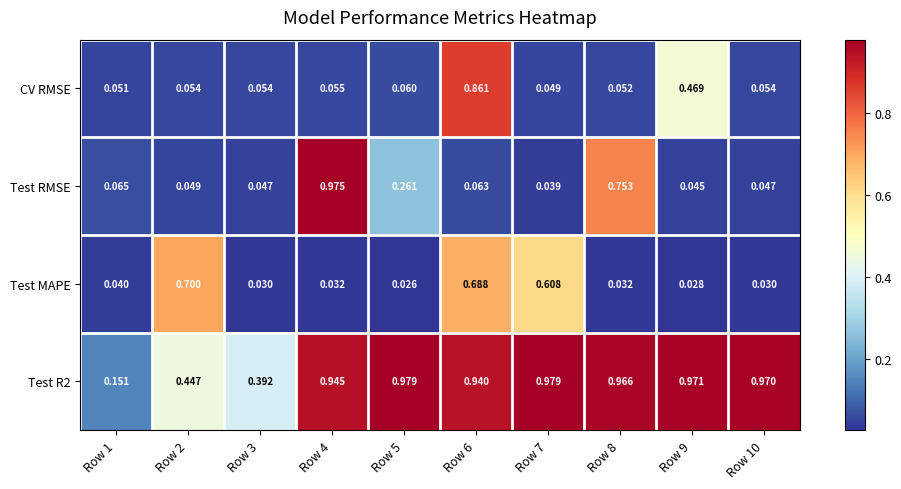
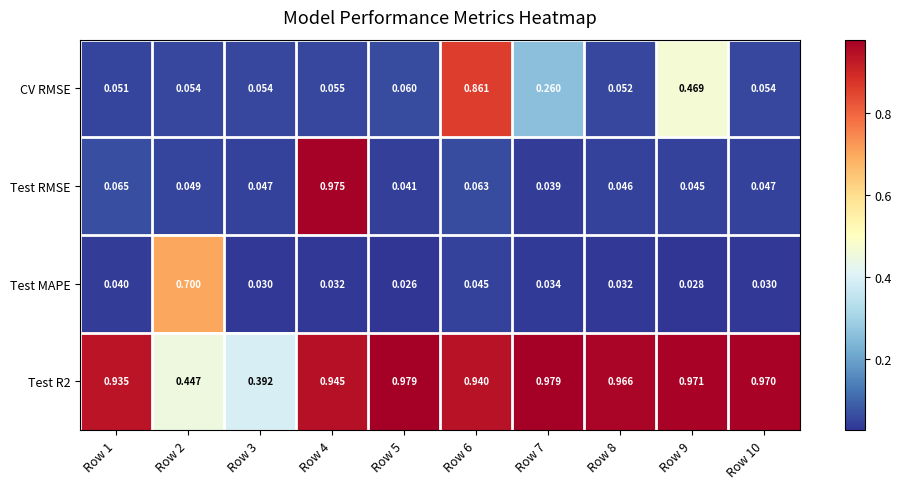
  {
    "CV RMSE": {
      "Row 1": 0.051,
      "Row 2": 0.054,
      "Row 3": 0.054,
      "Row 4": 0.055,
      "Row 5": 0.060,
      "Row 6": 0.861,
-     "Row 7": 0.049,
+     "Row 7": 0.260,
      "Row 8": 0.052,
      "Row 9": 0.469,
      "Row 10": 0.054
    },
    "Test RMSE": {
      "Row 1": 0.065,
      "Row 2": 0.049,
      "Row 3": 0.047,
      "Row 4": 0.975,
-     "Row 5": 0.261,
+     "Row 5": 0.041,
      "Row 6": 0.063,
      "Row 7": 0.039,
-     "Row 8": 0.753,
+     "Row 8": 0.046,
      "Row 9": 0.045,
      "Row 10": 0.047
    },
    "Test MAPE": {
      "Row 1": 0.040,
      "Row 2": 0.700,
      "Row 3": 0.030,
      "Row 4": 0.032,
      "Row 5": 0.026,
-     "Row 6": 0.688,
-     "Row 7": 0.608,
+     "Row 6": 0.045,
+     "Row 7": 0.034,
      "Row 8": 0.032,
      "Row 9": 0.028,
      "Row 10": 0.030
    },
    "Test R2": {
-     "Row 1": 0.151,
+     "Row 1": 0.935,
      "Row 2": 0.447,
      "Row 3": 0.392,
      "Row 4": 0.945,
      "Row 5": 0.979,
      "Row 6": 0.940,
      "Row 7": 0.979,
      "Row 8": 0.966,
      "Row 9": 0.971,
      "Row 10": 0.970
    }
  }
